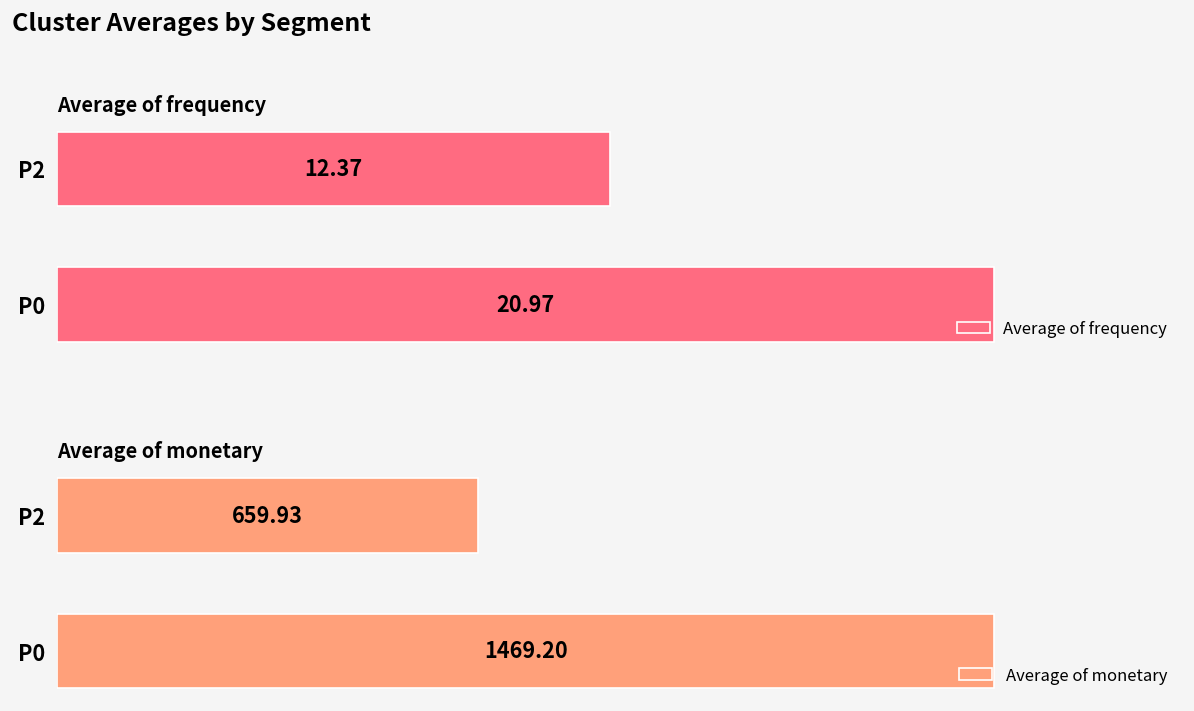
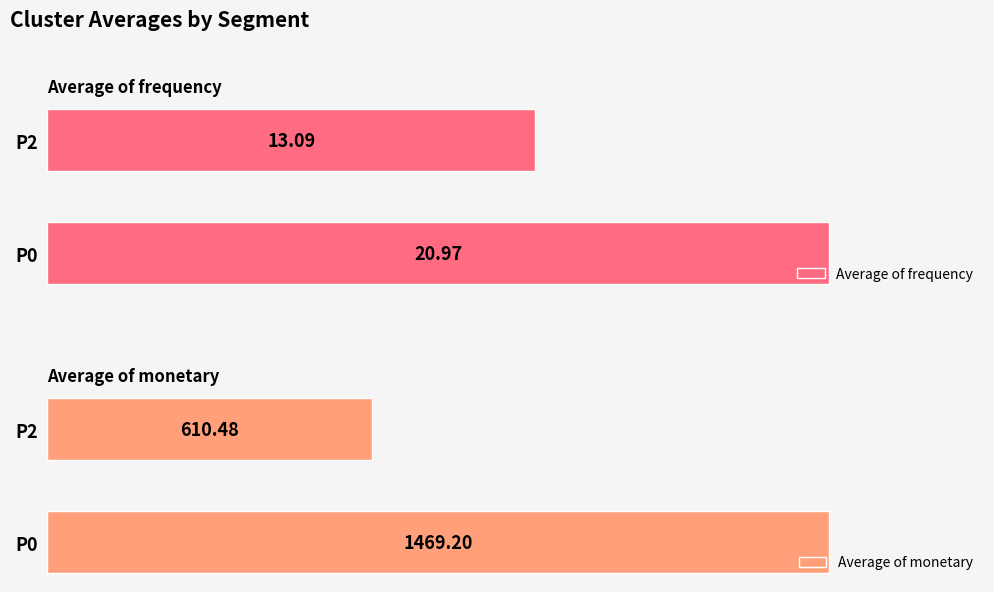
  {
    "Average of frequency": {
-     "P2": 12.37,
+     "P2": 13.09,
      "P0": 20.97
    },
    "Average of monetary": {
-     "P2": 659.93,
+     "P2": 610.48,
      "P0": 1469.20
    }
  }
